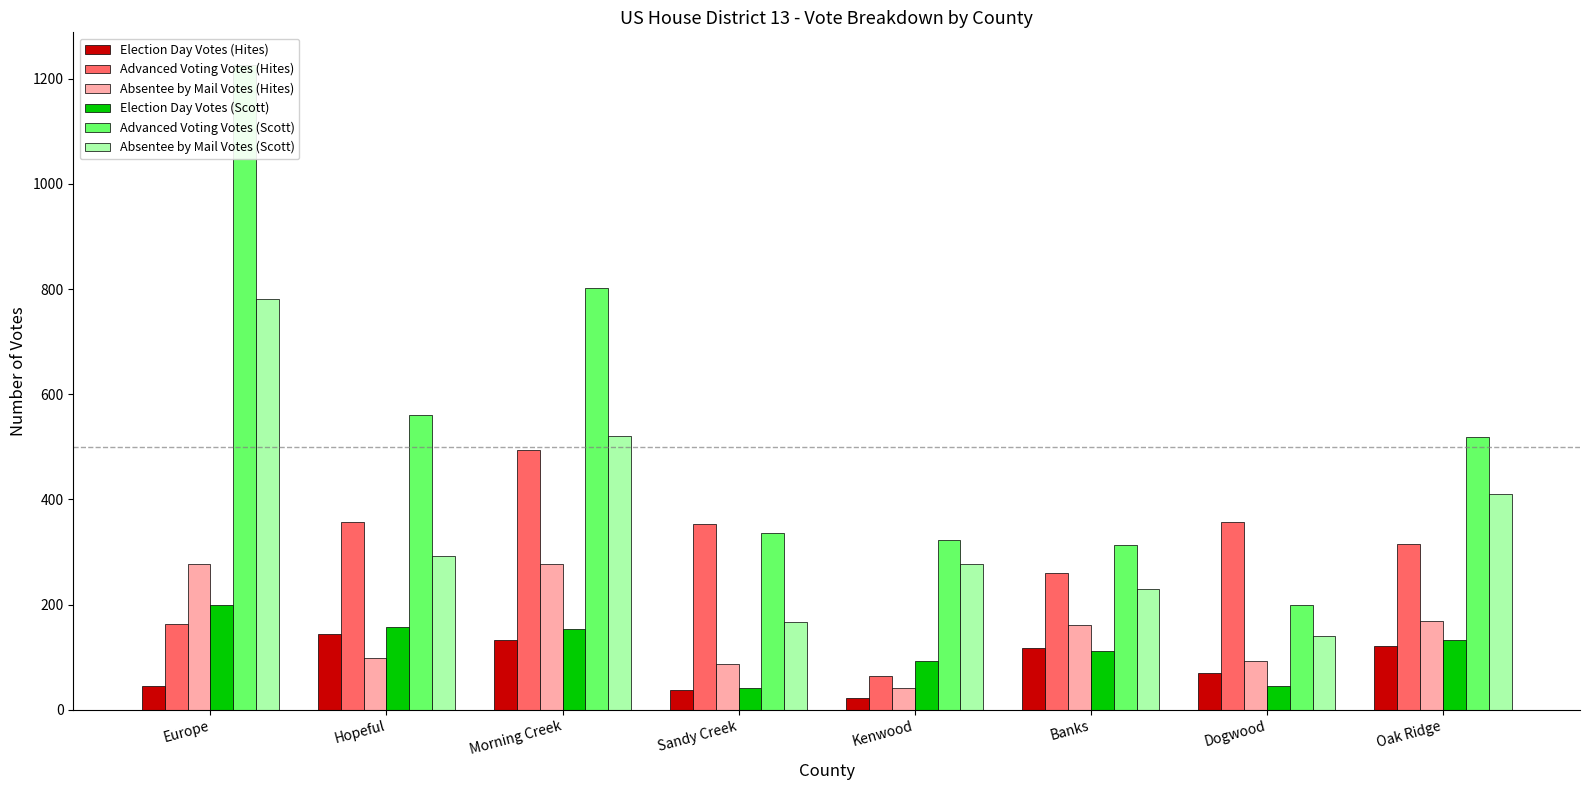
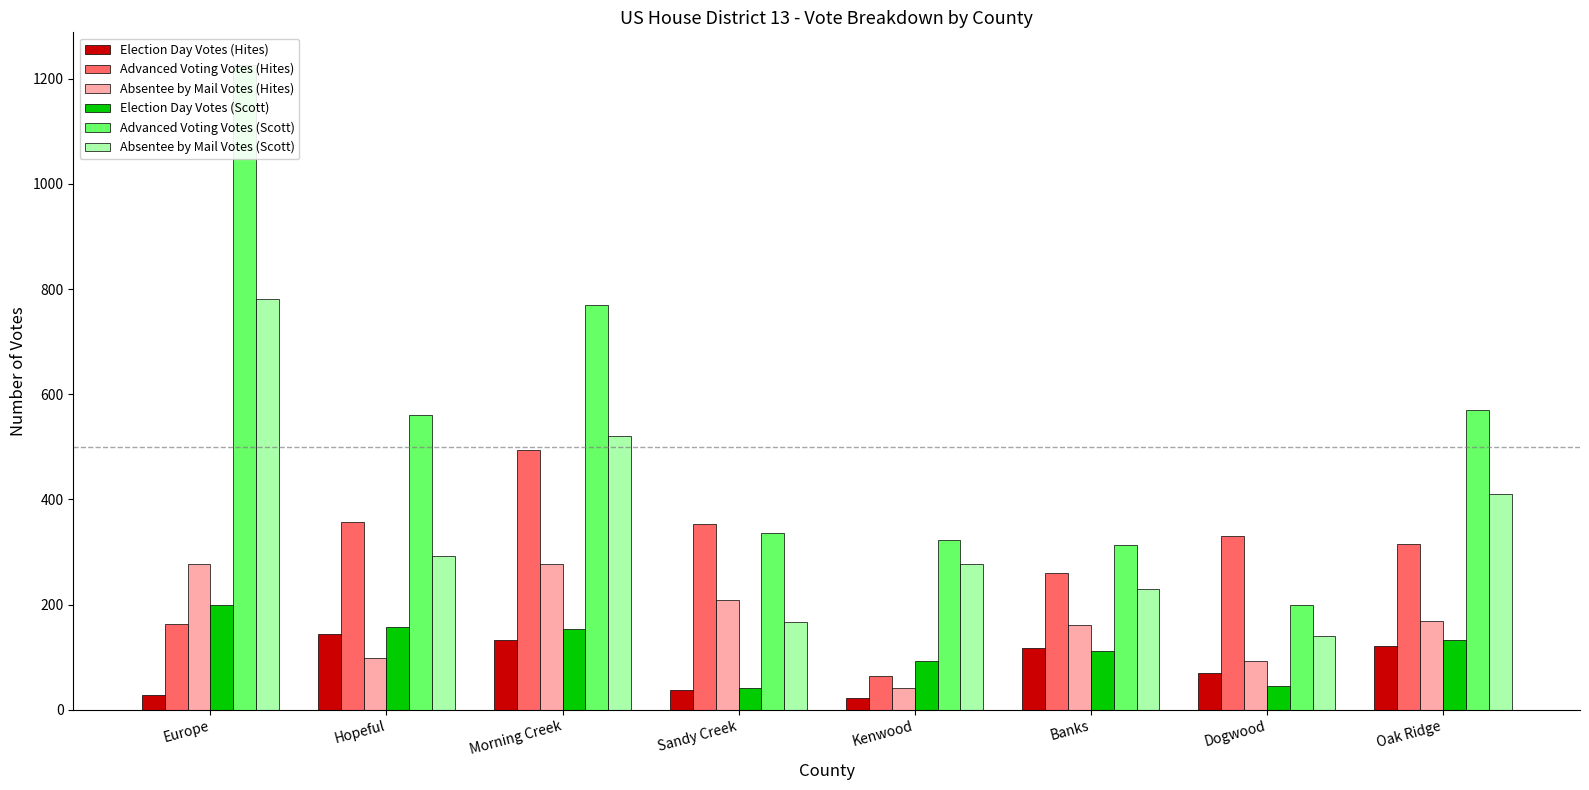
  {
    "Election Day Votes (Hites)": {
-     "Europe": 50,
+     "Europe": 30,
      "Hopeful": 150,
      "Morning Creek": 130,
      "Sandy Creek": 40,
      "Kenwood": 20,
      "Banks": 120,
      "Dogwood": 70,
      "Oak Ridge": 120
    },
    "Advanced Voting Votes (Hites)": {
      "Europe": 160,
      "Hopeful": 360,
      "Morning Creek": 490,
      "Sandy Creek": 350,
      "Kenwood": 70,
      "Banks": 260,
-     "Dogwood": 360,
+     "Dogwood": 330,
      "Oak Ridge": 320
    },
    "Absentee by Mail Votes (Hites)": {
      "Europe": 280,
      "Hopeful": 100,
      "Morning Creek": 280,
-     "Sandy Creek": 90,
+     "Sandy Creek": 210,
      "Kenwood": 40,
      "Banks": 160,
      "Dogwood": 90,
      "Oak Ridge": 170
    },
    "Election Day Votes (Scott)": {
      "Europe": 200,
      "Hopeful": 160,
      "Morning Creek": 150,
      "Sandy Creek": 40,
      "Kenwood": 90,
      "Banks": 110,
      "Dogwood": 50,
      "Oak Ridge": 130
    },
    "Advanced Voting Votes (Scott)": {
      "Hopeful": 560,
-     "Morning Creek": 800,
+     "Morning Creek": 770,
      "Sandy Creek": 340,
      "Kenwood": 320,
      "Banks": 310,
      "Dogwood": 200,
-     "Oak Ridge": 520
+     "Oak Ridge": 570
    },
    "Absentee by Mail Votes (Scott)": {
      "Europe": 780,
      "Hopeful": 290,
      "Morning Creek": 520,
      "Sandy Creek": 170,
      "Kenwood": 280,
      "Banks": 230,
      "Dogwood": 140,
      "Oak Ridge": 410
    }
  }
